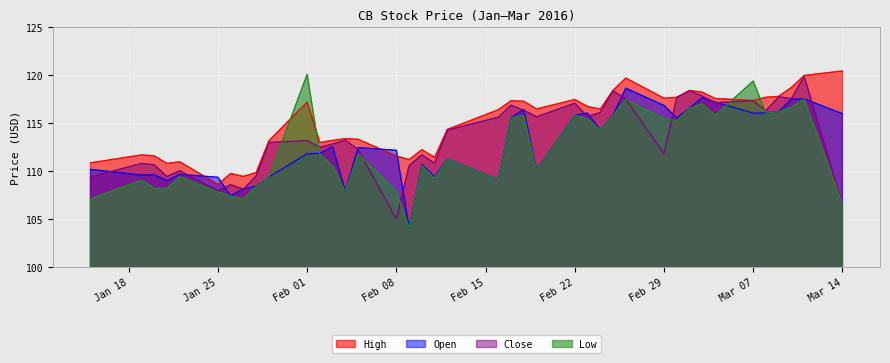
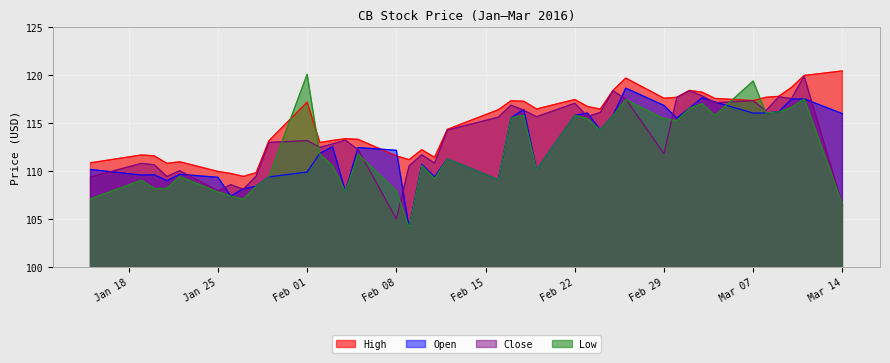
  {
    "High": {
-     "Jan 25": 109,
+     "Jan 25": 110,
      "Feb 01": 117,
      "Feb 08": 112,
      "Feb 22": 117,
      "Feb 29": 118,
      "Mar 14": 120
    },
    "Open": {
      "Jan 25": 109,
-     "Feb 01": 112,
+     "Feb 01": 110,
      "Feb 08": 112,
      "Feb 29": 117,
      "Mar 07": 116,
      "Mar 14": 116
    },
    "Close": {
      "Feb 01": 113,
      "Feb 08": 105,
      "Feb 22": 117,
      "Feb 29": 112
    },
    "Low": {
      "Feb 01": 120,
      "Feb 08": 108,
      "Feb 29": 115,
      "Mar 07": 119
    }
  }
